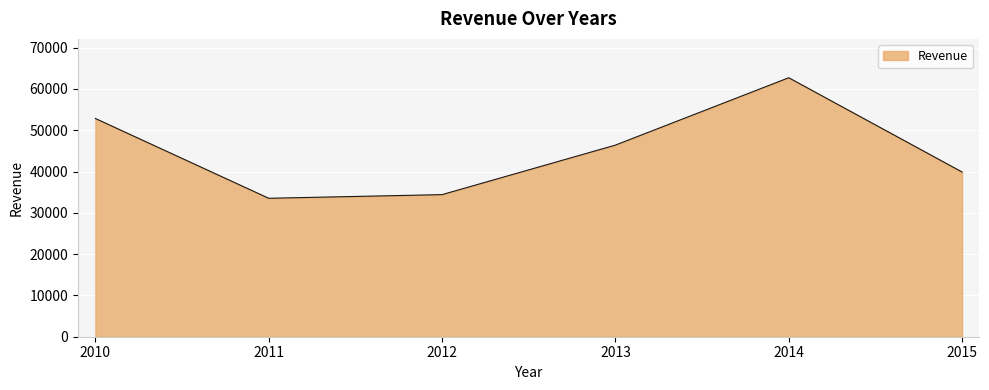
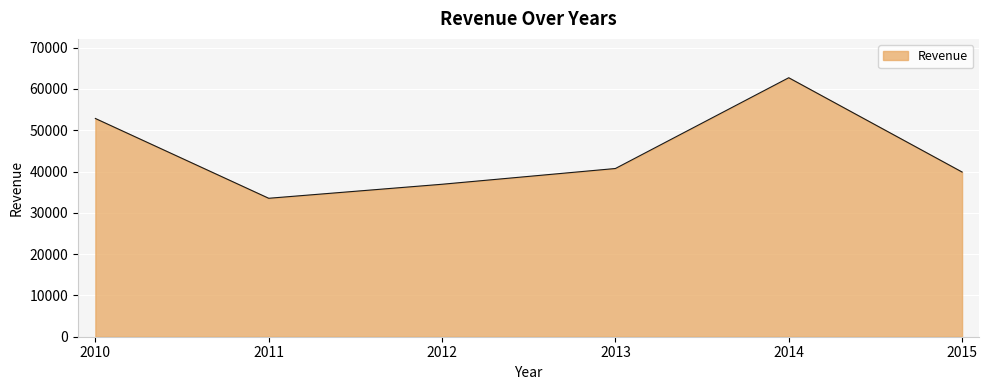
  {
    "2010": 53000,
    "2011": 34000,
-   "2012": 34000,
-   "2013": 46000,
+   "2012": 37000,
+   "2013": 41000,
    "2014": 63000,
    "2015": 40000
  }
